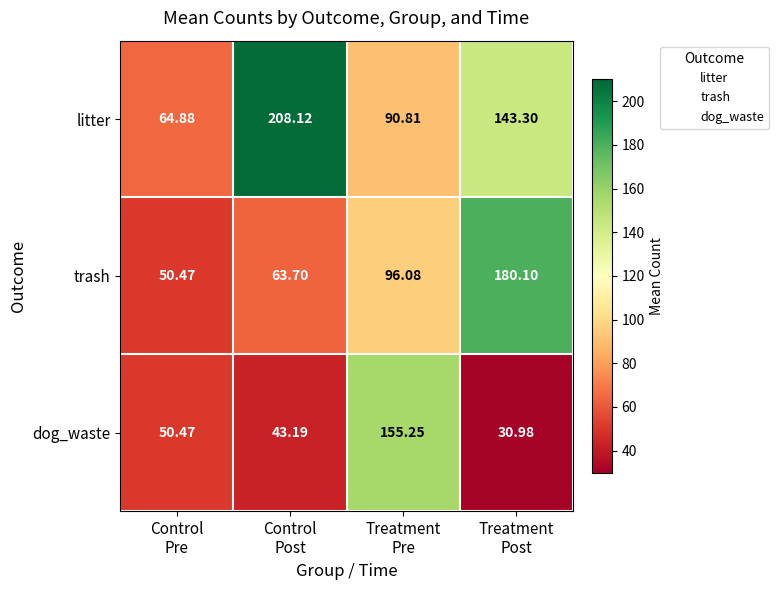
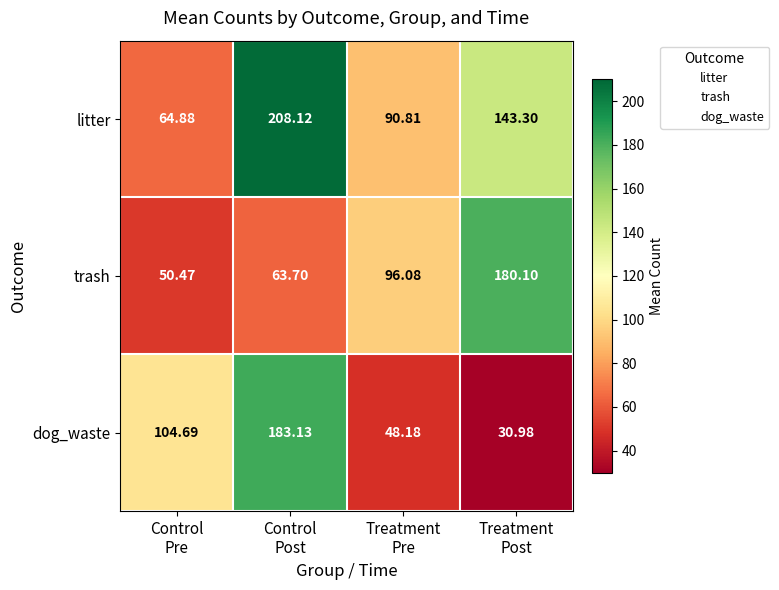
  {
    "litter": {
      "Control Pre": 64.88,
      "Control Post": 208.12,
      "Treatment Pre": 90.81,
      "Treatment Post": 143.30
    },
    "trash": {
      "Control Pre": 50.47,
      "Control Post": 63.70,
      "Treatment Pre": 96.08,
      "Treatment Post": 180.10
    },
    "dog_waste": {
-     "Control Pre": 50.47,
-     "Control Post": 43.19,
-     "Treatment Pre": 155.25,
+     "Control Pre": 104.69,
+     "Control Post": 183.13,
+     "Treatment Pre": 48.18,
      "Treatment Post": 30.98
    }
  }
